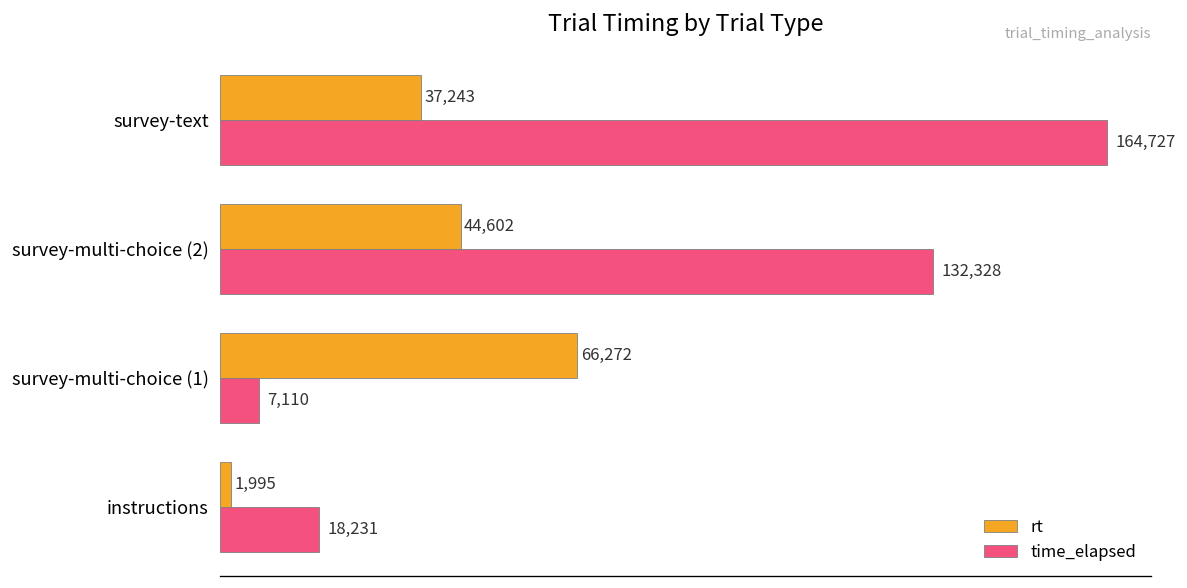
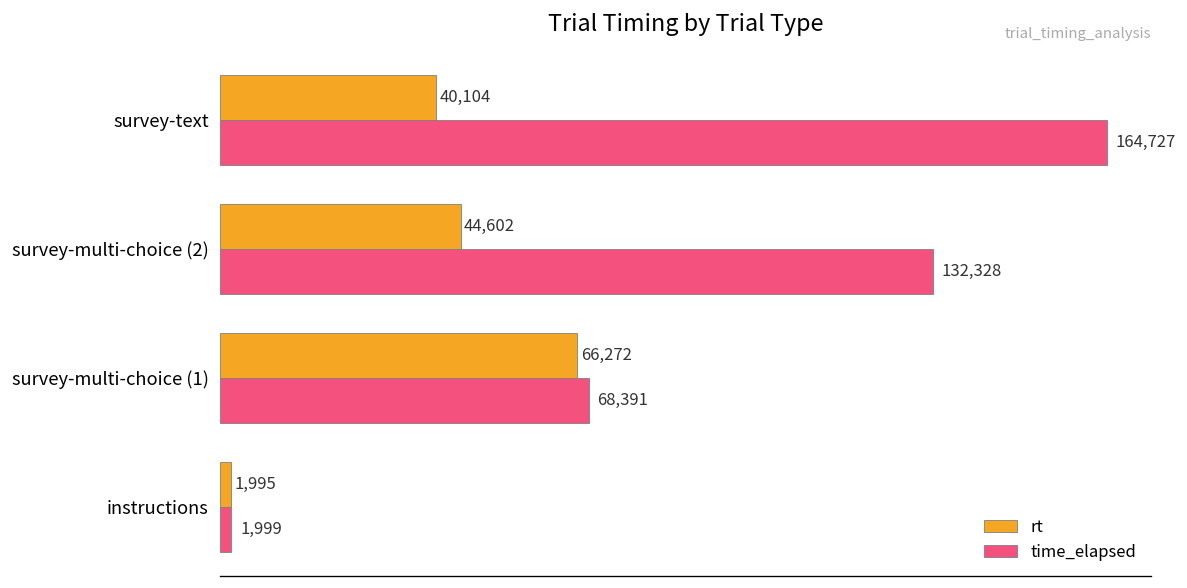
  {
    "rt": {
-     "survey-text": "37,243",
+     "survey-text": "40,104",
      "survey-multi-choice (2)": "44,602",
      "survey-multi-choice (1)": "66,272",
      "instructions": "1,995"
    },
    "time_elapsed": {
      "survey-text": "164,727",
      "survey-multi-choice (2)": "132,328",
-     "survey-multi-choice (1)": "7,110",
-     "instructions": "18,231"
+     "survey-multi-choice (1)": "68,391",
+     "instructions": "1,999"
    }
  }
